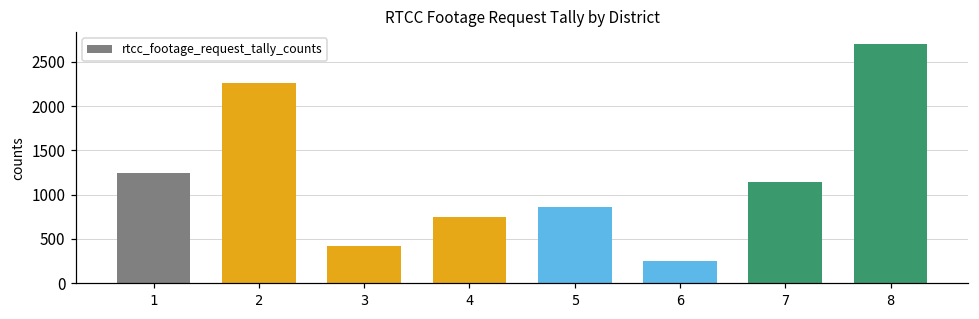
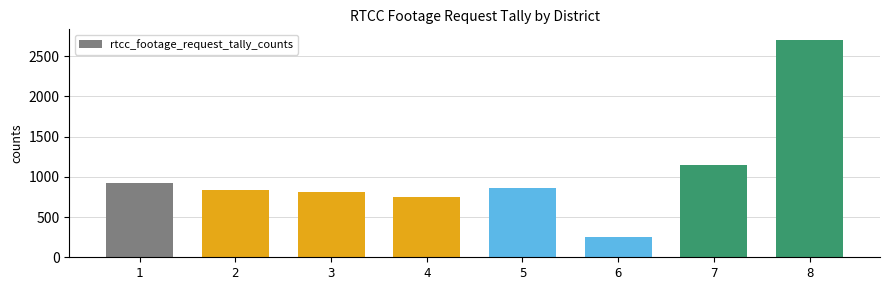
  {
-   "1": 1200,
-   "2": 2300,
-   "3": 400,
+   "1": 900,
+   "2": 800,
+   "3": 800,
    "4": 700,
    "5": 900,
    "6": 200,
    "7": 1100,
    "8": 2700
  }
